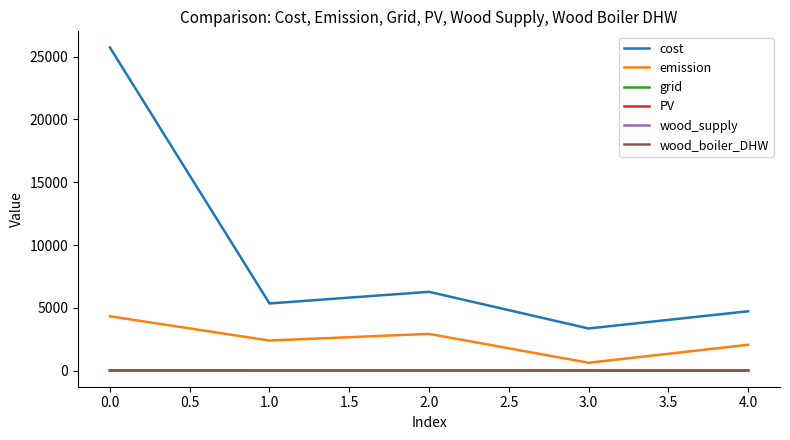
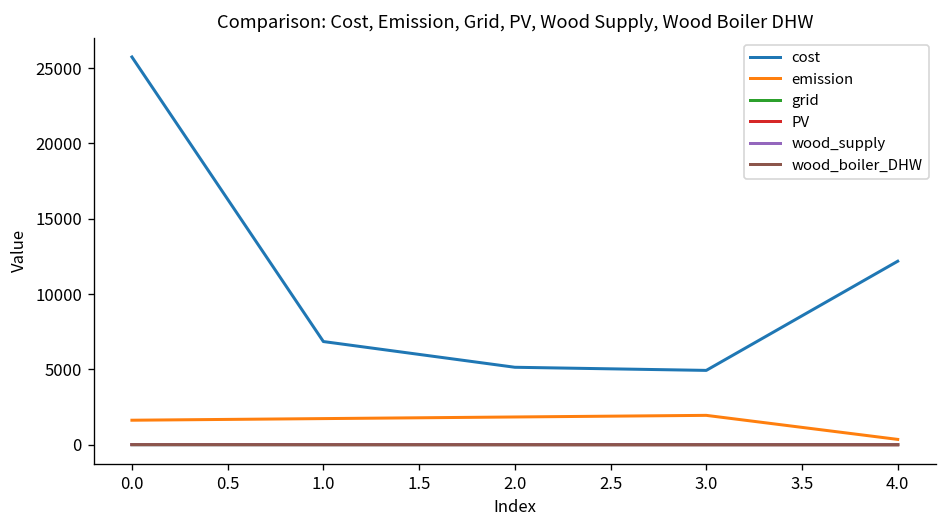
  {
    "cost": {
      "0.0": 25700,
-     "1.0": 5300,
-     "2.0": 6300,
-     "3.0": 3400,
-     "4.0": 4700
+     "1.0": 6800,
+     "2.0": 5100,
+     "3.0": 4900,
+     "4.0": 12200
    },
    "emission": {
-     "0.0": 4300,
-     "1.0": 2400,
-     "2.0": 2900,
-     "3.0": 600,
-     "4.0": 2100
+     "0.0": 1600,
+     "1.0": 1700,
+     "2.0": 1800,
+     "3.0": 1900,
+     "4.0": 400
    }
  }
